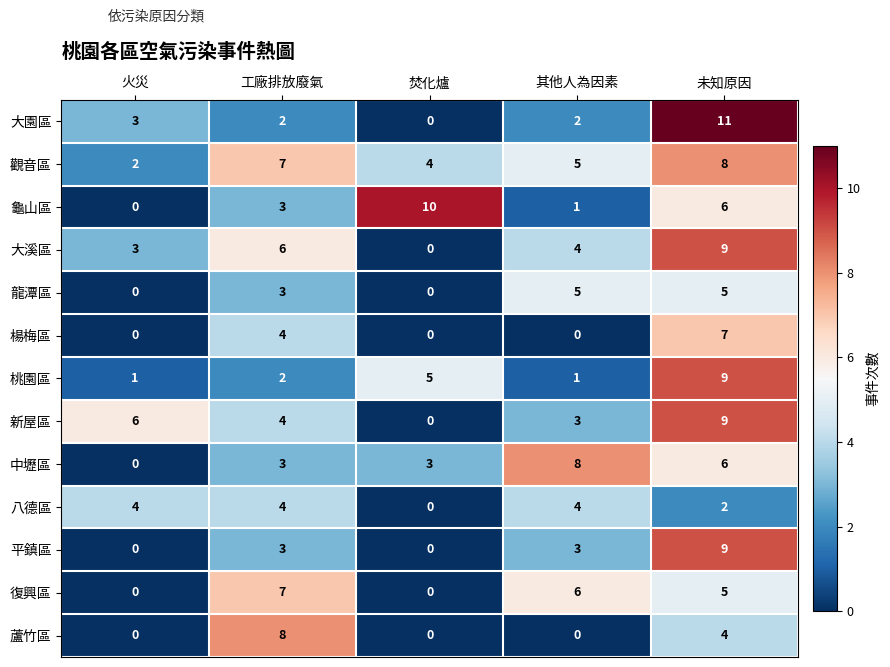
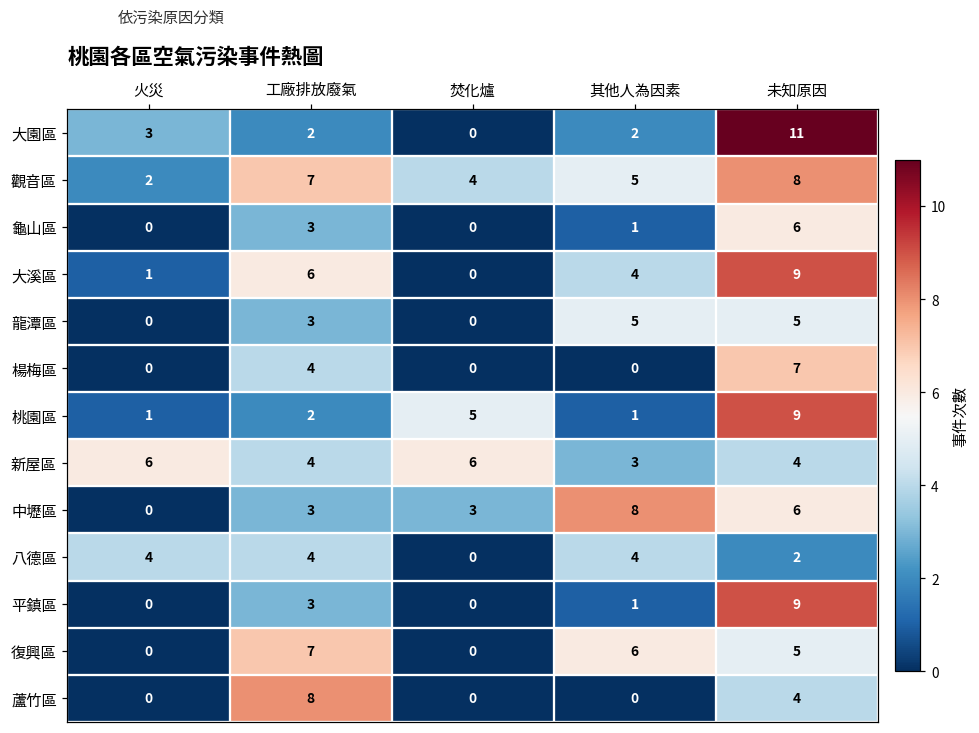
  {
    "大園區": {
      "火災": 3,
      "工廠排放廢氣": 2,
      "焚化爐": 0,
      "其他人為因素": 2,
      "未知原因": 11
    },
    "觀音區": {
      "火災": 2,
      "工廠排放廢氣": 7,
      "焚化爐": 4,
      "其他人為因素": 5,
      "未知原因": 8
    },
    "龜山區": {
      "火災": 0,
      "工廠排放廢氣": 3,
-     "焚化爐": 10,
+     "焚化爐": 0,
      "其他人為因素": 1,
      "未知原因": 6
    },
    "大溪區": {
-     "火災": 3,
+     "火災": 1,
      "工廠排放廢氣": 6,
      "焚化爐": 0,
      "其他人為因素": 4,
      "未知原因": 9
    },
    "龍潭區": {
      "火災": 0,
      "工廠排放廢氣": 3,
      "焚化爐": 0,
      "其他人為因素": 5,
      "未知原因": 5
    },
    "楊梅區": {
      "火災": 0,
      "工廠排放廢氣": 4,
      "焚化爐": 0,
      "其他人為因素": 0,
      "未知原因": 7
    },
    "桃園區": {
      "火災": 1,
      "工廠排放廢氣": 2,
      "焚化爐": 5,
      "其他人為因素": 1,
      "未知原因": 9
    },
    "新屋區": {
      "火災": 6,
      "工廠排放廢氣": 4,
-     "焚化爐": 0,
+     "焚化爐": 6,
      "其他人為因素": 3,
-     "未知原因": 9
+     "未知原因": 4
    },
    "中壢區": {
      "火災": 0,
      "工廠排放廢氣": 3,
      "焚化爐": 3,
      "其他人為因素": 8,
      "未知原因": 6
    },
    "八德區": {
      "火災": 4,
      "工廠排放廢氣": 4,
      "焚化爐": 0,
      "其他人為因素": 4,
      "未知原因": 2
    },
    "平鎮區": {
      "火災": 0,
      "工廠排放廢氣": 3,
      "焚化爐": 0,
-     "其他人為因素": 3,
+     "其他人為因素": 1,
      "未知原因": 9
    },
    "復興區": {
      "火災": 0,
      "工廠排放廢氣": 7,
      "焚化爐": 0,
      "其他人為因素": 6,
      "未知原因": 5
    },
    "蘆竹區": {
      "火災": 0,
      "工廠排放廢氣": 8,
      "焚化爐": 0,
      "其他人為因素": 0,
      "未知原因": 4
    }
  }
